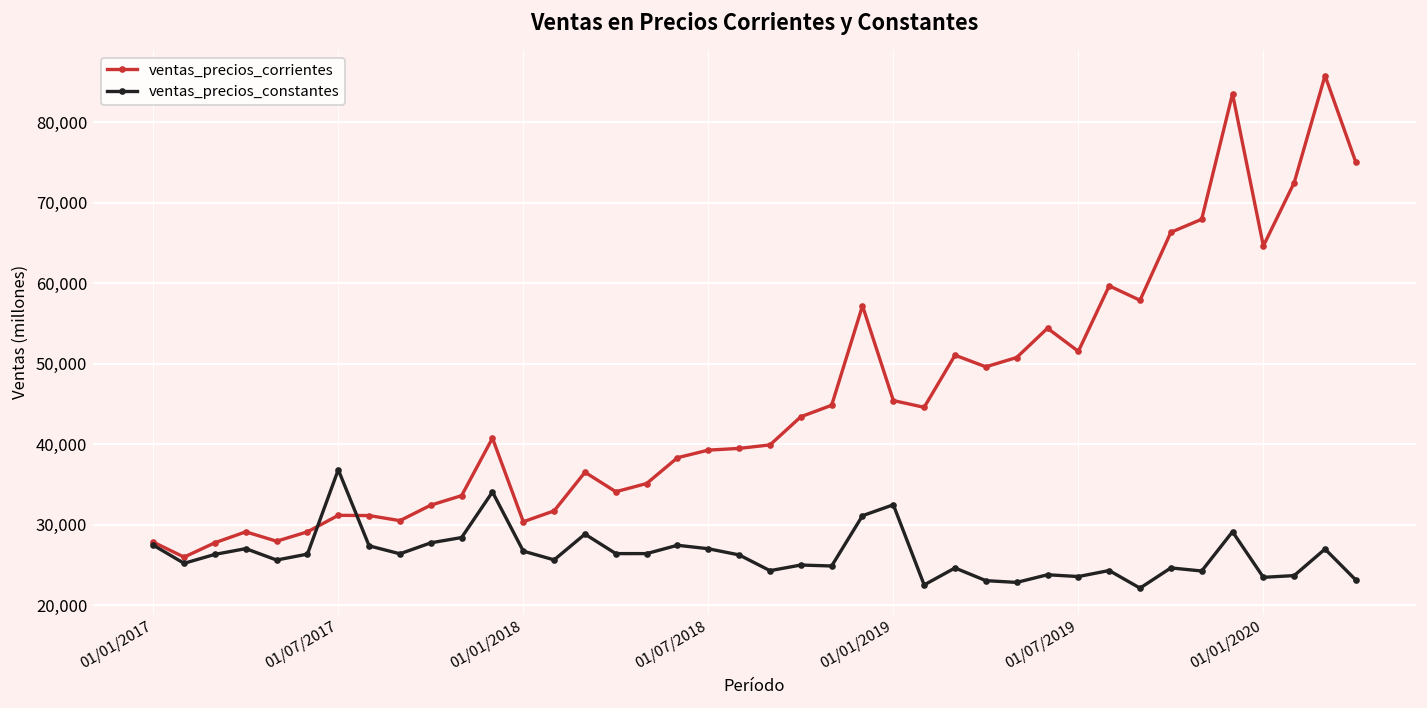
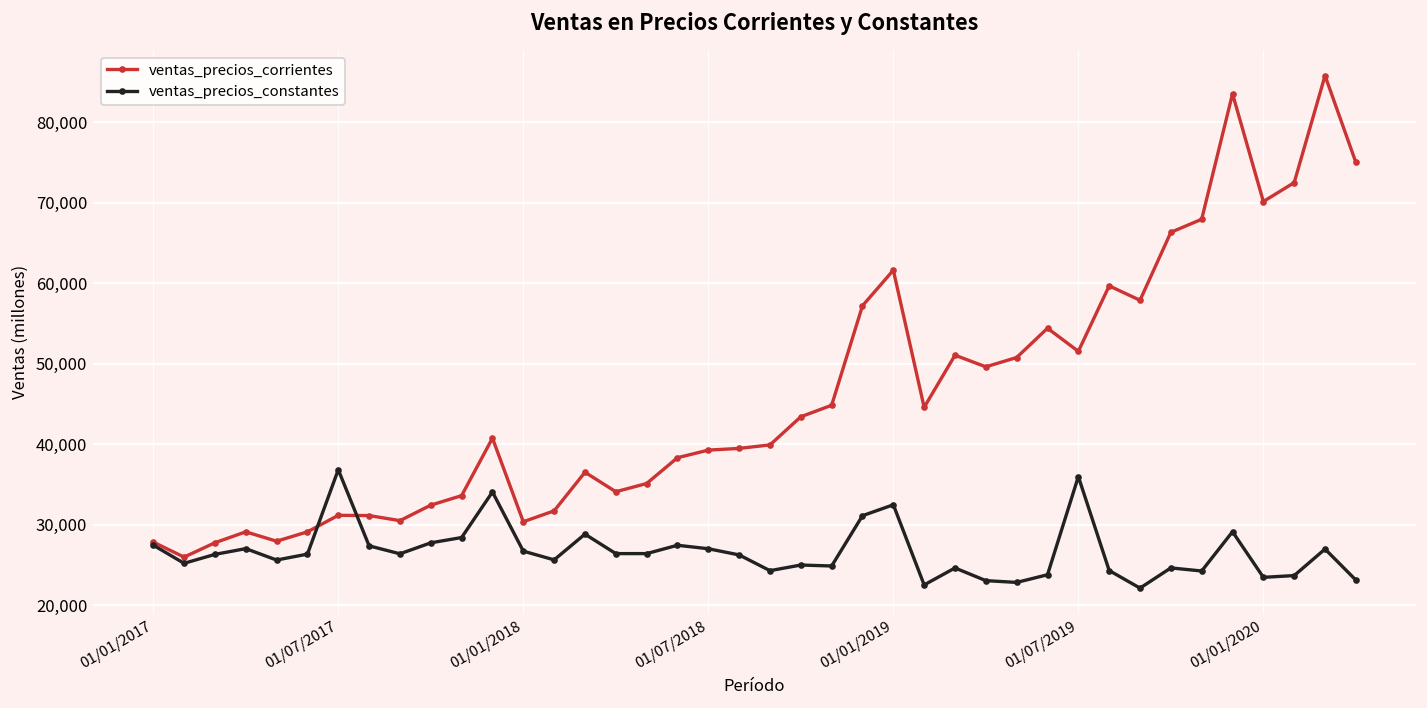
  {
    "ventas_precios_corrientes": {
      "01/01/2017": "28,000",
      "01/07/2017": "31,000",
      "01/01/2018": "30,000",
      "01/07/2018": "39,000",
-     "01/01/2019": "45,000",
+     "01/01/2019": "62,000",
      "01/07/2019": "52,000",
-     "01/01/2020": "65,000"
+     "01/01/2020": "70,000"
    },
    "ventas_precios_constantes": {
      "01/01/2017": "27,000",
      "01/07/2017": "37,000",
      "01/01/2018": "27,000",
      "01/07/2018": "27,000",
      "01/01/2019": "32,000",
-     "01/07/2019": "24,000",
+     "01/07/2019": "36,000",
      "01/01/2020": "23,000"
    }
  }
